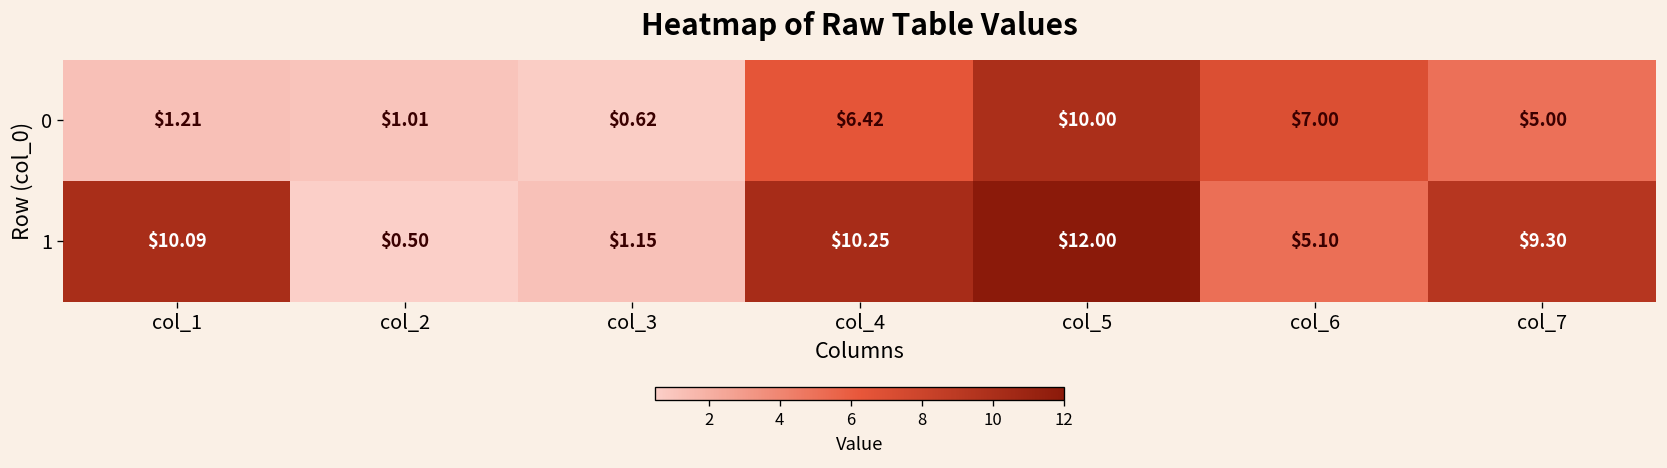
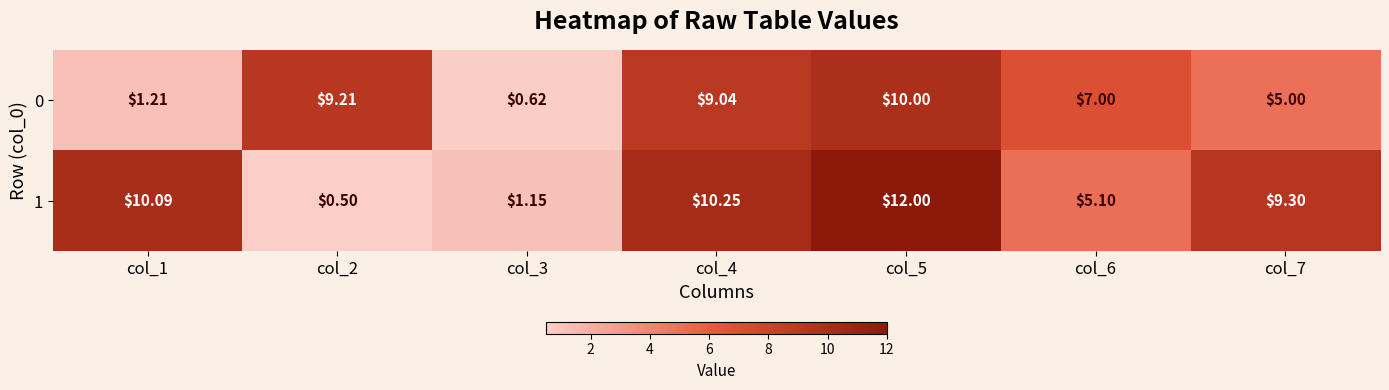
  {
    "0": {
      "col_1": "$1.21",
-     "col_2": "$1.01",
+     "col_2": "$9.21",
      "col_3": "$0.62",
-     "col_4": "$6.42",
+     "col_4": "$9.04",
      "col_5": "$10.00",
      "col_6": "$7.00",
      "col_7": "$5.00"
    },
    "1": {
      "col_1": "$10.09",
      "col_2": "$0.50",
      "col_3": "$1.15",
      "col_4": "$10.25",
      "col_5": "$12.00",
      "col_6": "$5.10",
      "col_7": "$9.30"
    }
  }
